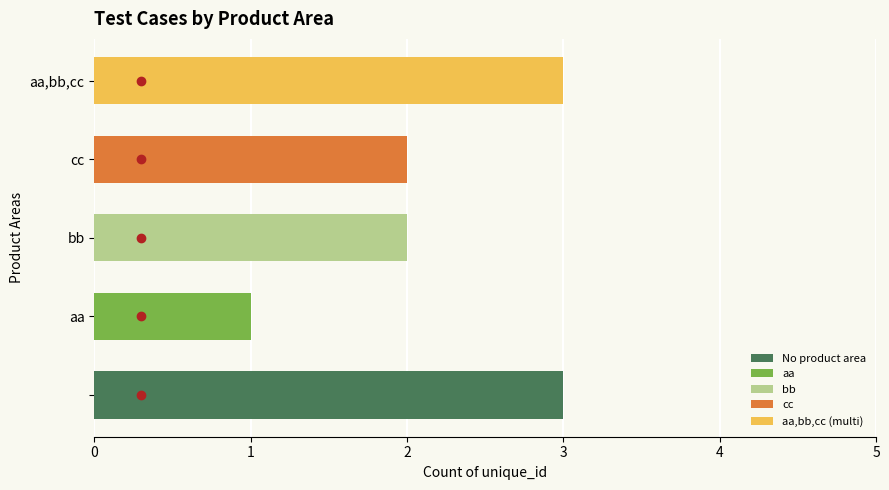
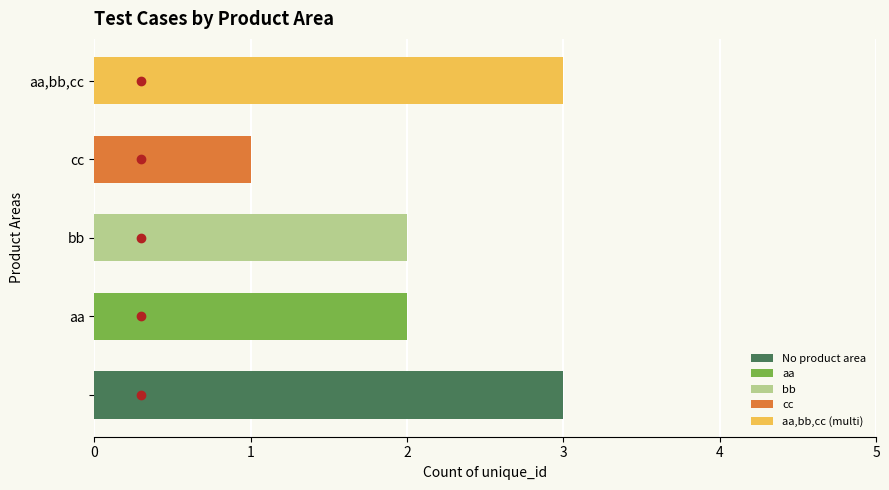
  {
    "aa": {
-     "aa": 1
+     "aa": 2
    },
    "bb": {
      "bb": 2
    },
    "cc": {
-     "cc": 2
+     "cc": 1
    },
    "aa,bb,cc (multi)": {
      "aa,bb,cc": 3
    }
  }
